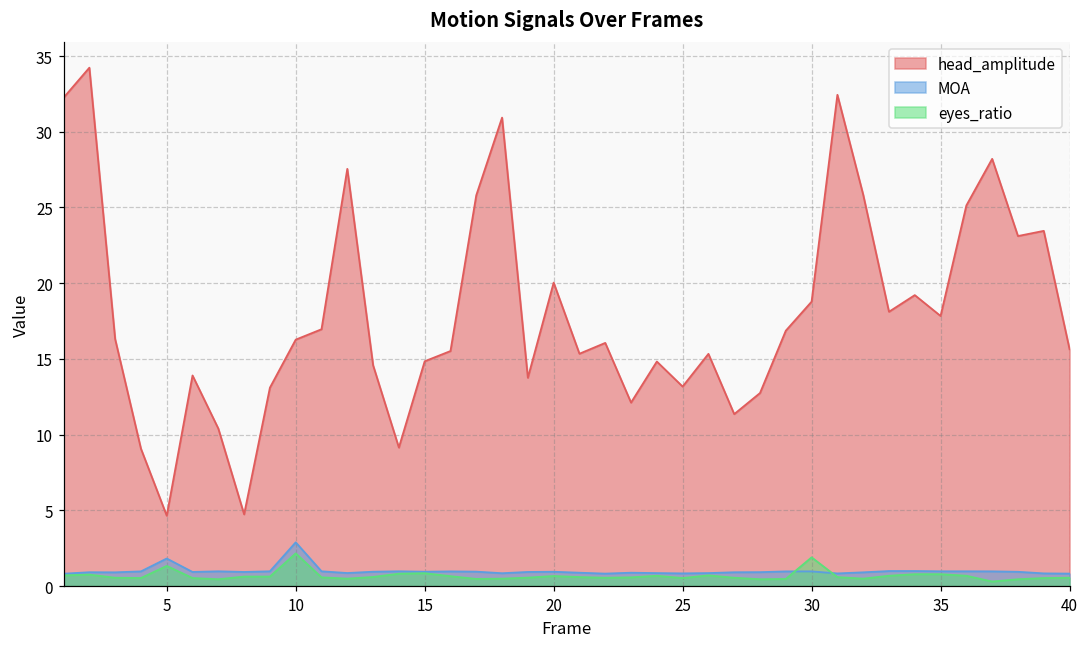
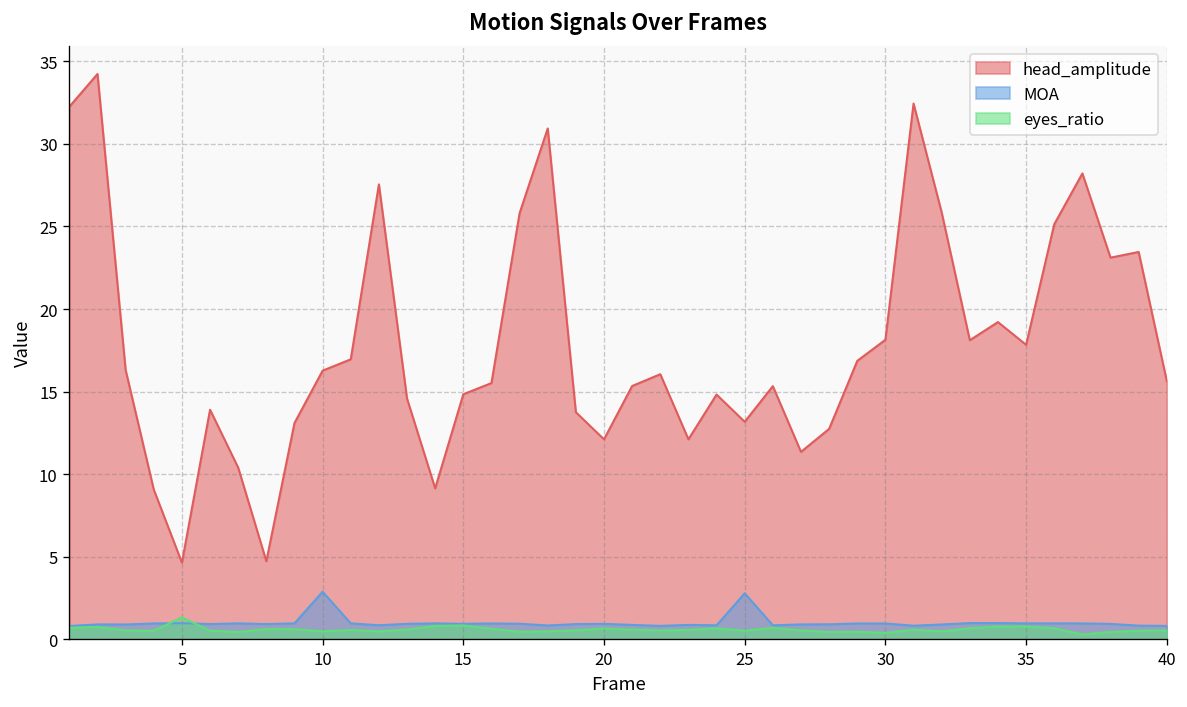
  {
    "head_amplitude": {
      "5": 4.6,
      "10": 16.3,
      "15": 14.8,
-     "20": 20.0,
+     "20": 12.1,
      "25": 13.2,
-     "30": 18.8,
+     "30": 18.1,
      "35": 17.8,
      "40": 15.6
    },
    "MOA": {
-     "5": 1.8,
+     "5": 1.0,
      "10": 2.9,
      "20": 0.9,
-     "25": 0.8,
+     "25": 2.8,
      "30": 1.0,
      "35": 1.0,
      "40": 0.8
    },
    "eyes_ratio": {
      "5": 1.3,
-     "10": 2.2,
+     "10": 0.5,
      "20": 0.7,
      "25": 0.5,
-     "30": 1.9,
+     "30": 0.4,
      "35": 0.8,
      "40": 0.6
    }
  }
